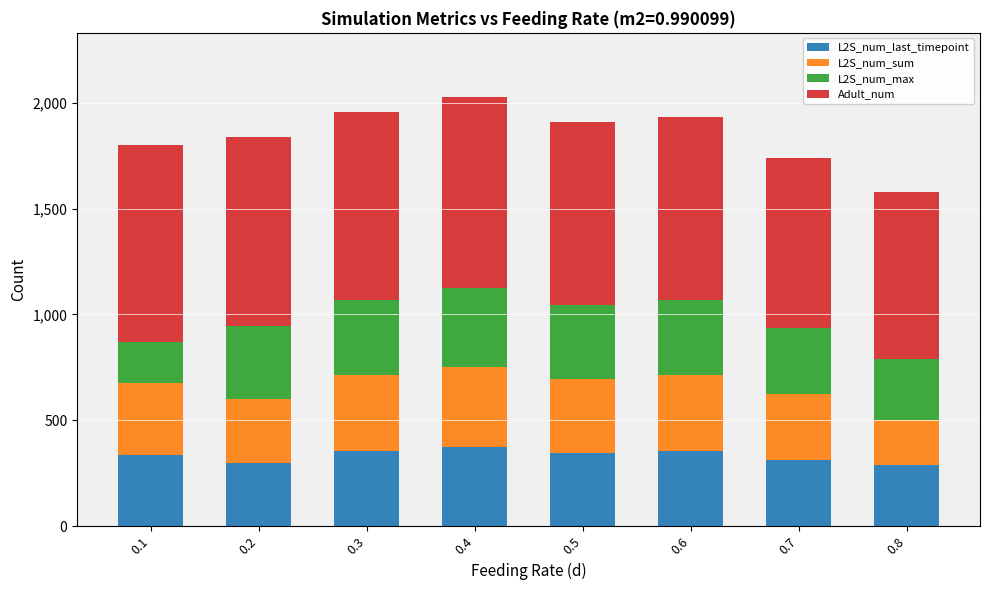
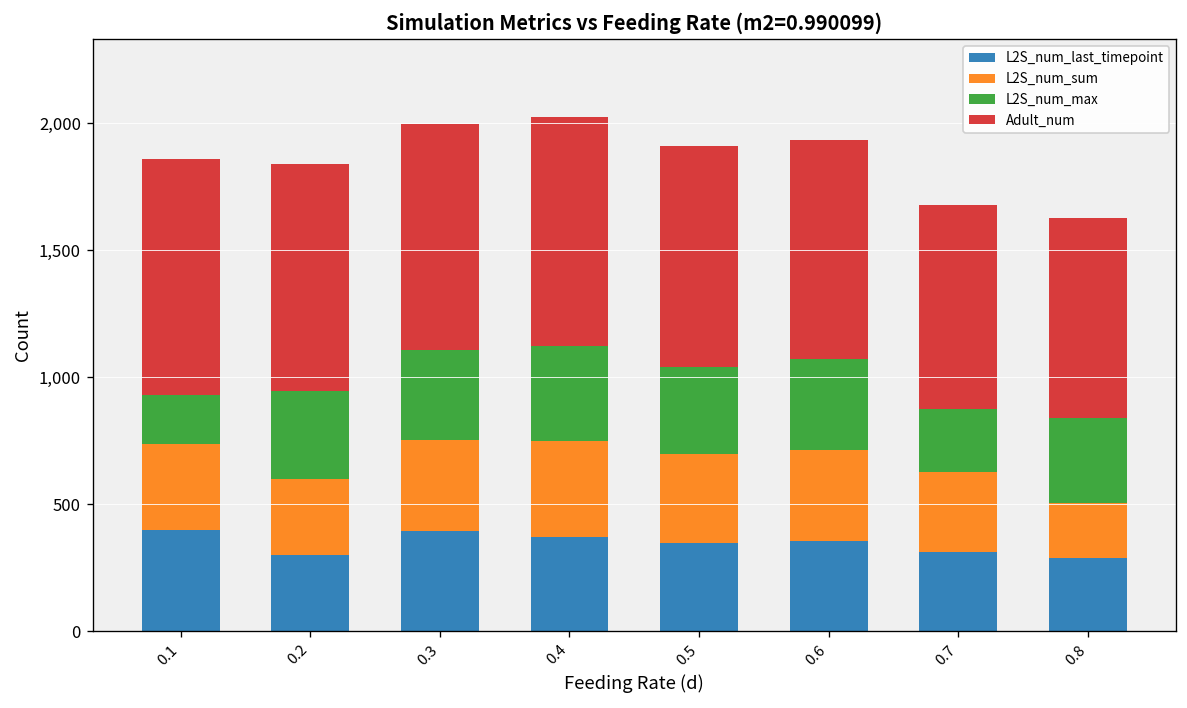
  {
    "L2S_num_last_timepoint": {
-     "0.1": 340,
+     "0.1": 400,
      "0.2": 300,
-     "0.3": 350,
+     "0.3": 400,
      "0.4": 370,
      "0.5": 350,
      "0.6": 360,
      "0.7": 310,
      "0.8": 290
    },
    "L2S_num_sum": {
      "0.1": 340,
      "0.2": 300,
      "0.3": 360,
      "0.4": 380,
      "0.5": 350,
      "0.6": 360,
      "0.7": 310,
      "0.8": 220
    },
    "L2S_num_max": {
      "0.1": 190,
      "0.2": 350,
      "0.3": 350,
      "0.4": 370,
      "0.5": 350,
      "0.6": 360,
-     "0.7": 310,
-     "0.8": 290
+     "0.7": 250,
+     "0.8": 340
    },
    "Adult_num": {
      "0.1": 930,
      "0.2": 890,
      "0.3": 890,
      "0.4": 900,
      "0.5": 870,
      "0.6": 860,
      "0.7": 800,
      "0.8": 790
    }
  }
